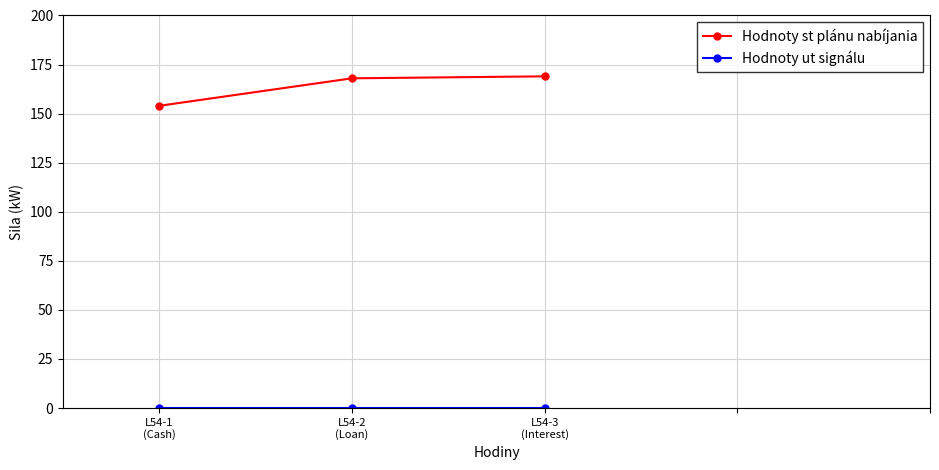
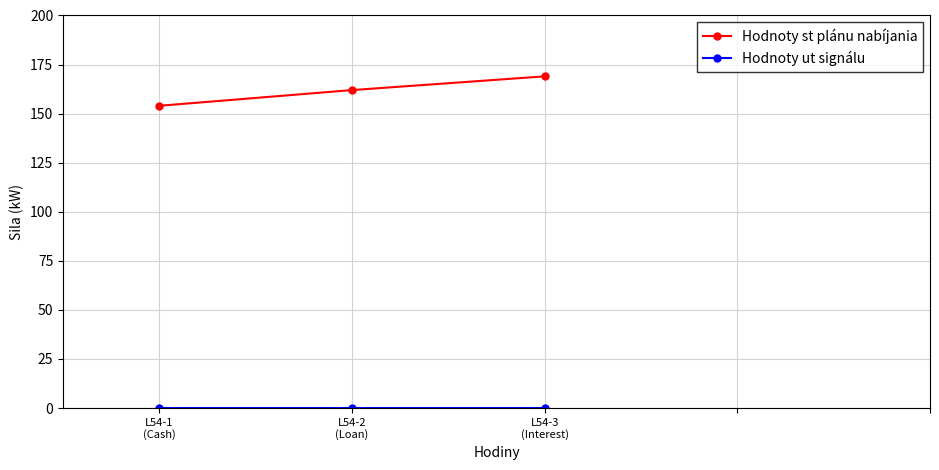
  {
    "Hodnoty st plánu nabíjania": {
      "L54-1 (Cash)": 154,
-     "L54-2 (Loan)": 168,
+     "L54-2 (Loan)": 162,
      "L54-3 (Interest)": 169
    },
    "Hodnoty ut signálu": {
      "L54-1 (Cash)": 0,
      "L54-2 (Loan)": 0,
      "L54-3 (Interest)": 0
    }
  }
